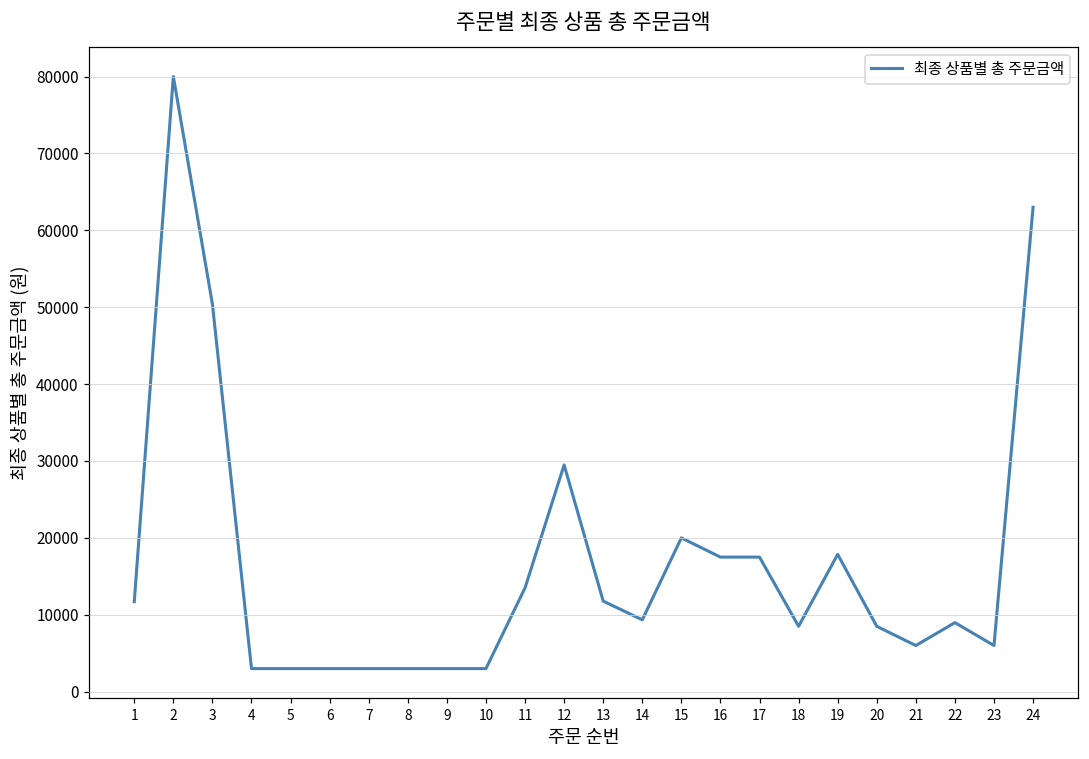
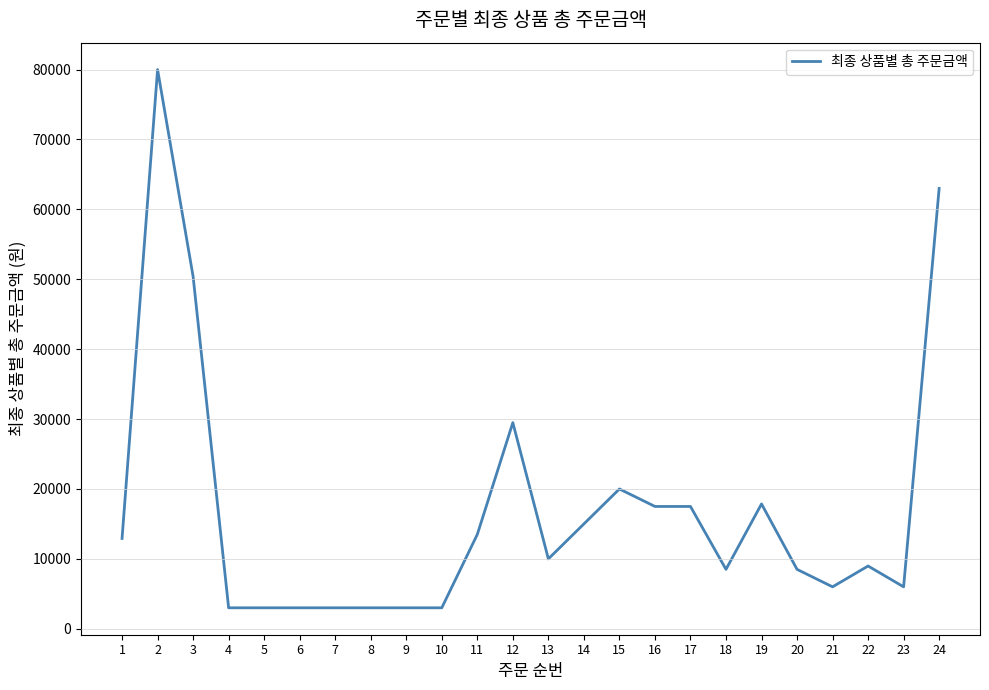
  {
-   "1": 12000,
+   "1": 13000,
    "2": 80000,
    "3": 50000,
    "4": 3000,
    "5": 3000,
    "6": 3000,
    "7": 3000,
    "8": 3000,
    "9": 3000,
    "10": 3000,
    "11": 14000,
    "12": 29000,
-   "13": 12000,
-   "14": 9000,
+   "13": 10000,
+   "14": 15000,
    "15": 20000,
    "16": 18000,
    "17": 18000,
    "18": 9000,
    "19": 18000,
    "20": 9000,
    "21": 6000,
    "22": 9000,
    "23": 6000,
    "24": 63000
  }
